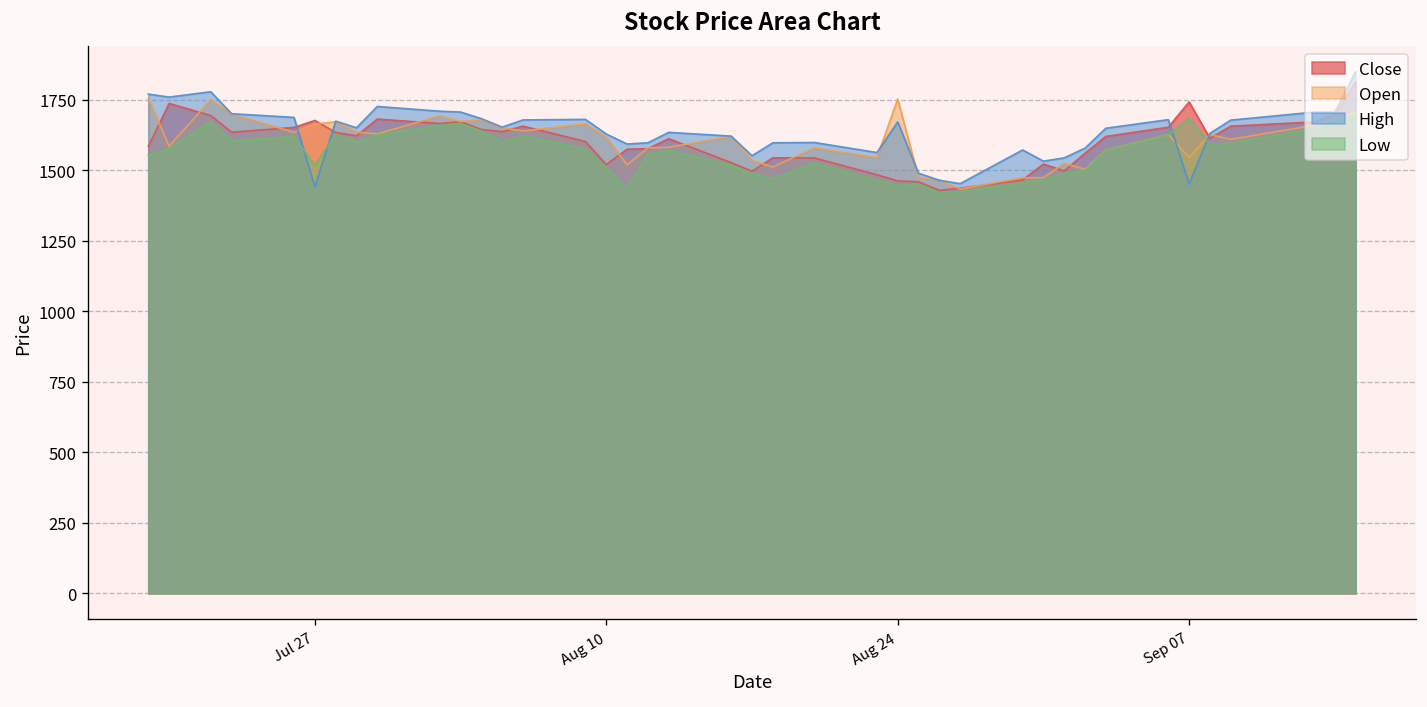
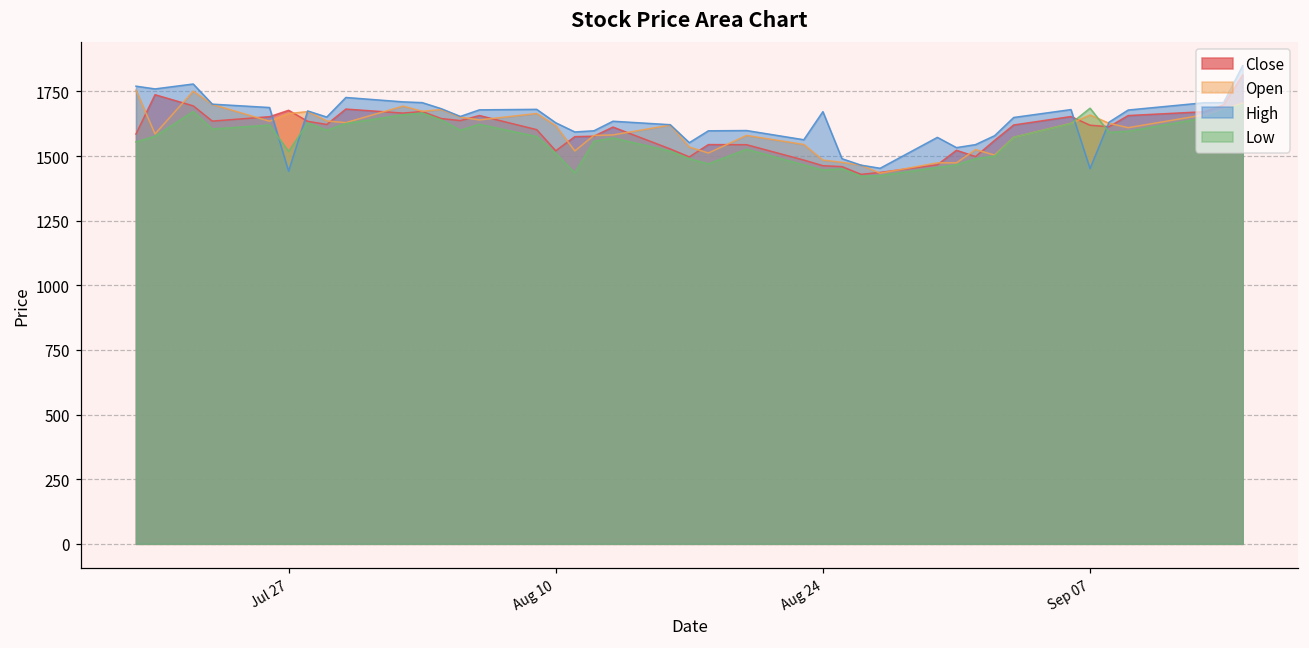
  {
    "Close": {
      "Jul 27": 1680,
      "Aug 24": 1460,
-     "Sep 07": 1740
+     "Sep 07": 1620
    },
    "Open": {
      "Jul 27": 1660,
      "Aug 10": 1620,
-     "Aug 24": 1750,
-     "Sep 07": 1550
+     "Aug 24": 1480,
+     "Sep 07": 1660
    },
    "High": {
      "Jul 27": 1440,
      "Aug 10": 1630,
      "Aug 24": 1670,
      "Sep 07": 1450
    },
    "Low": {
      "Jul 27": 1520,
      "Aug 24": 1450,
      "Sep 07": 1690
    }
  }
